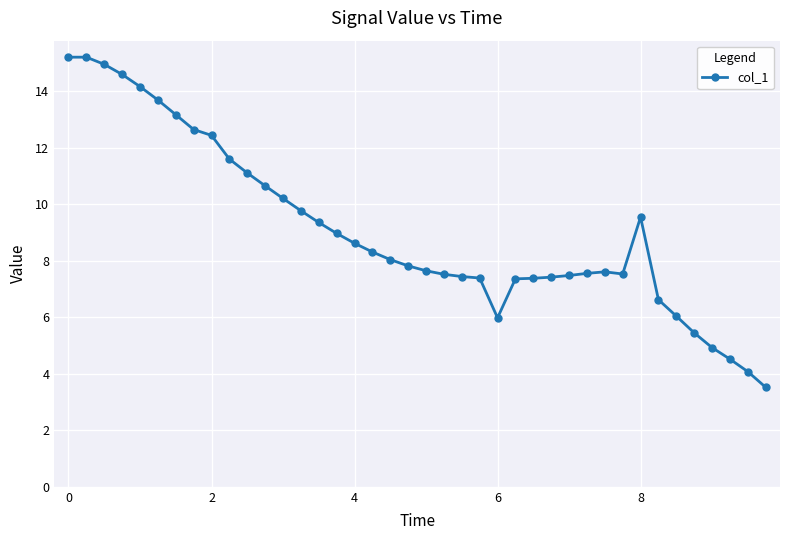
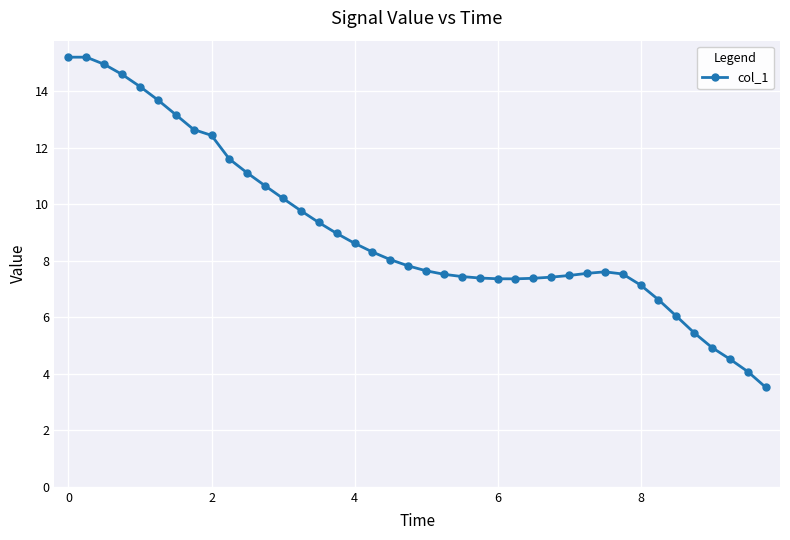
  {
    "0": 15.2,
    "2": 12.4,
    "4": 8.6,
-   "6": 6.0,
-   "8": 9.5
+   "6": 7.4,
+   "8": 7.1
  }
